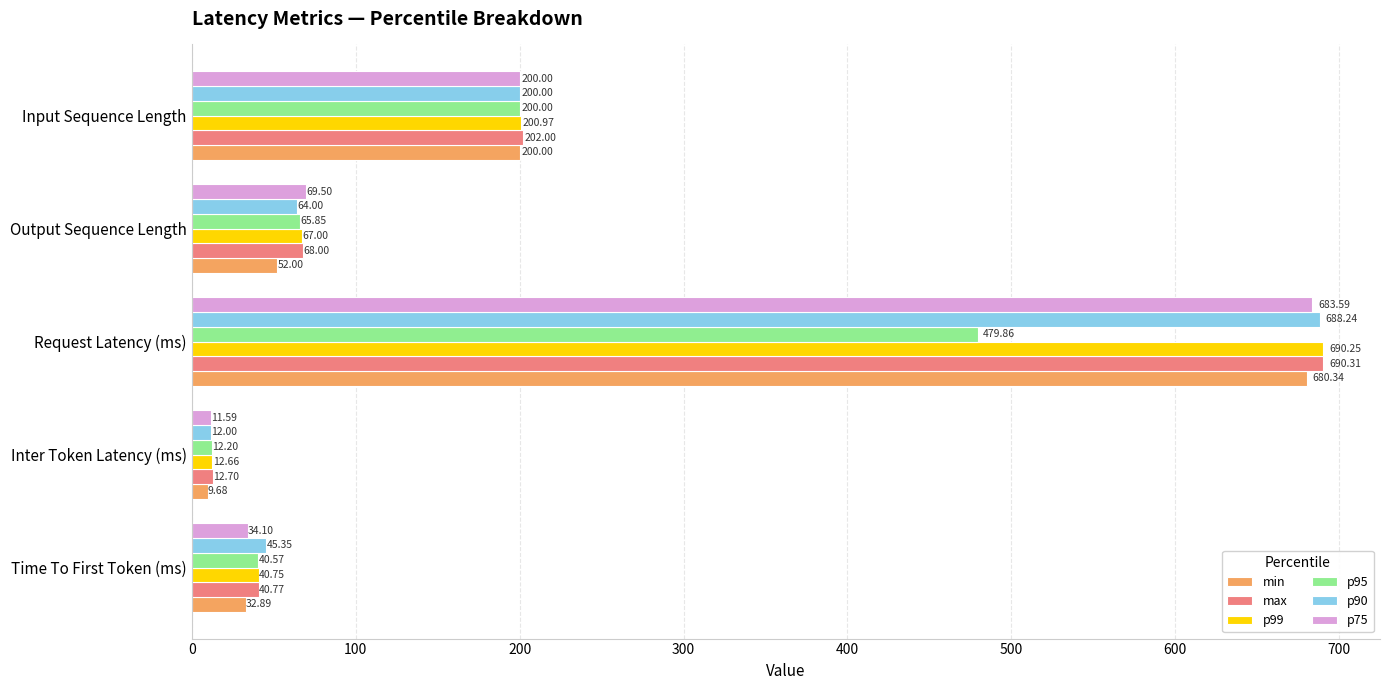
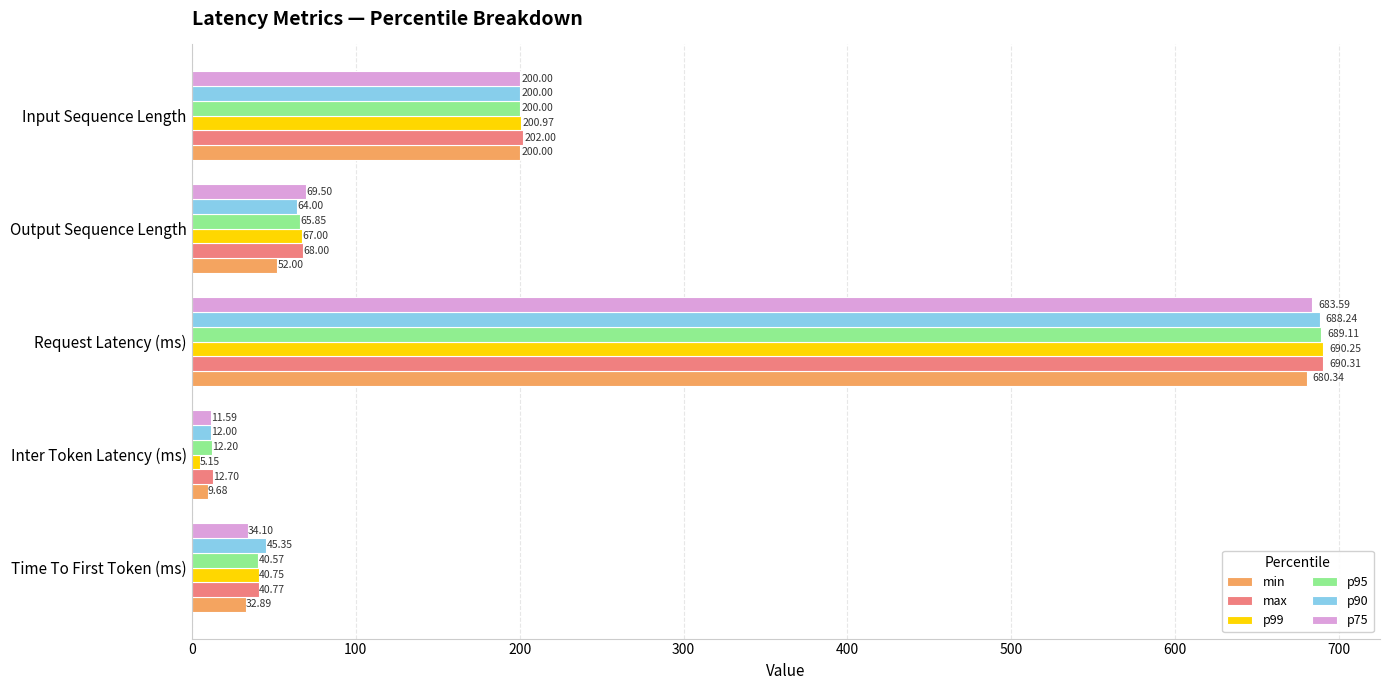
  {
    "p99": {
      "Input Sequence Length": 200.97,
      "Output Sequence Length": 67.00,
      "Request Latency (ms)": 690.25,
-     "Inter Token Latency (ms)": 12.66,
+     "Inter Token Latency (ms)": 5.15,
      "Time To First Token (ms)": 40.75
    },
    "p95": {
      "Input Sequence Length": 200.00,
      "Output Sequence Length": 65.85,
-     "Request Latency (ms)": 479.86,
+     "Request Latency (ms)": 689.11,
      "Inter Token Latency (ms)": 12.20,
      "Time To First Token (ms)": 40.57
    },
    "p90": {
      "Input Sequence Length": 200.00,
      "Output Sequence Length": 64.00,
      "Request Latency (ms)": 688.24,
      "Inter Token Latency (ms)": 12.00,
      "Time To First Token (ms)": 45.35
    },
    "p75": {
      "Input Sequence Length": 200.00,
      "Output Sequence Length": 69.50,
      "Request Latency (ms)": 683.59,
      "Inter Token Latency (ms)": 11.59,
      "Time To First Token (ms)": 34.10
    }
  }
